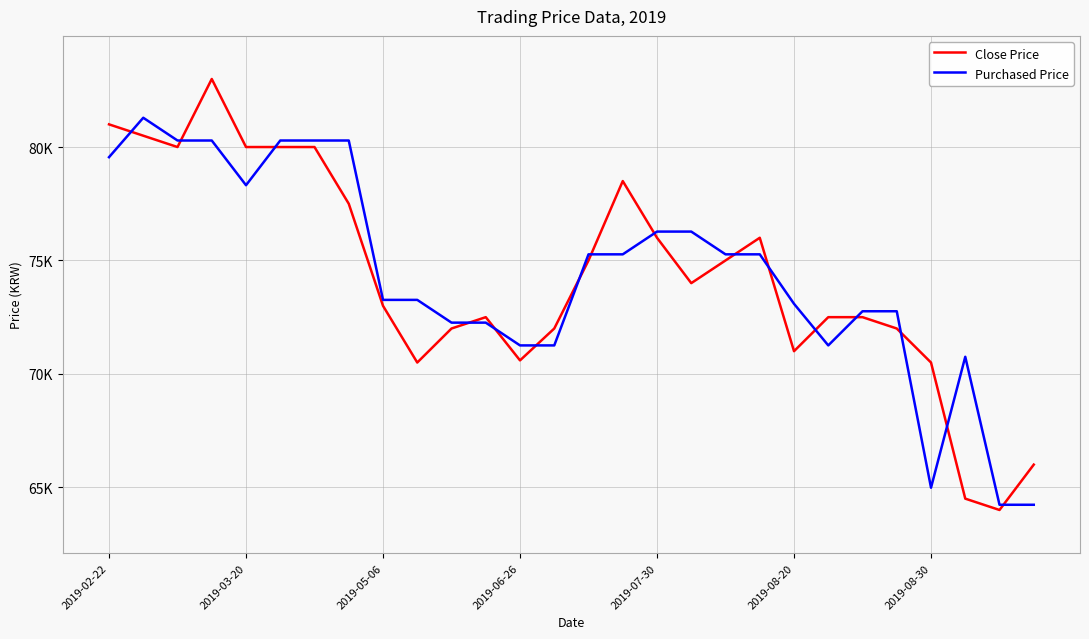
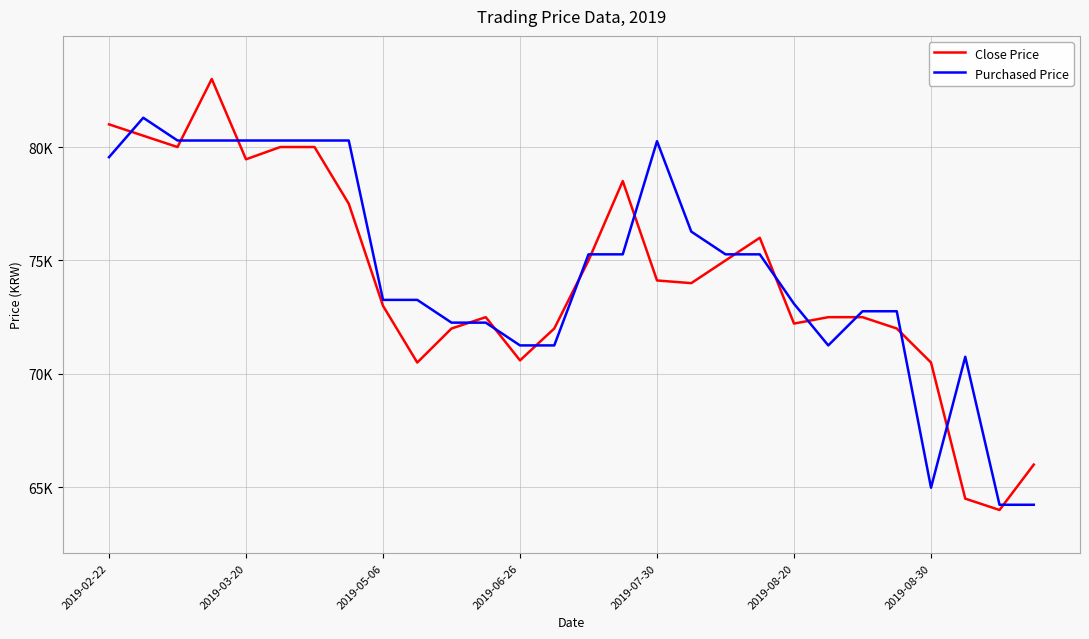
  {
    "Close Price": {
      "2019-02-22": 81000,
-     "2019-03-20": 80000,
+     "2019-03-20": 79500,
      "2019-05-06": 73000,
      "2019-06-26": 70600,
-     "2019-07-30": 76000,
-     "2019-08-20": 71000,
+     "2019-07-30": 74100,
+     "2019-08-20": 72200,
      "2019-08-30": 70500
    },
    "Purchased Price": {
      "2019-02-22": 79600,
-     "2019-03-20": 78300,
+     "2019-03-20": 80300,
      "2019-05-06": 73300,
      "2019-06-26": 71300,
-     "2019-07-30": 76300,
+     "2019-07-30": 80300,
      "2019-08-20": 73100,
      "2019-08-30": 65000
    }
  }
